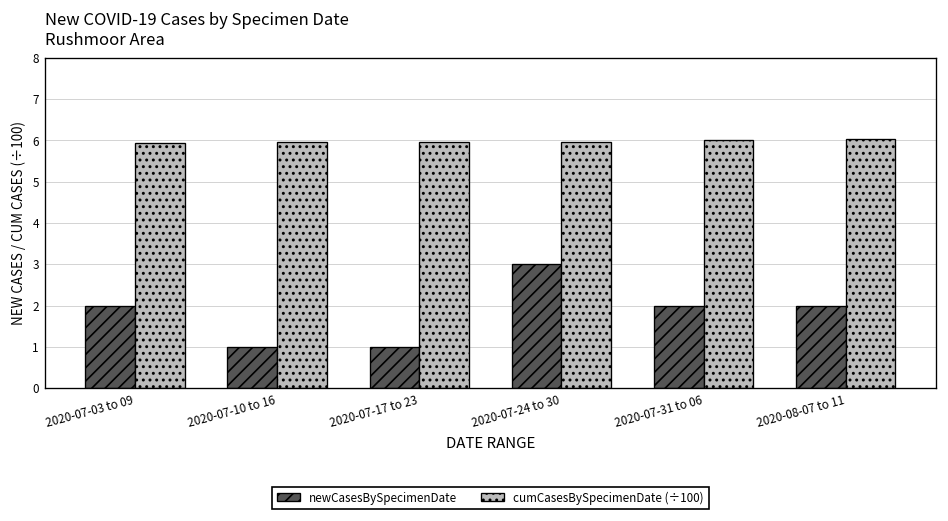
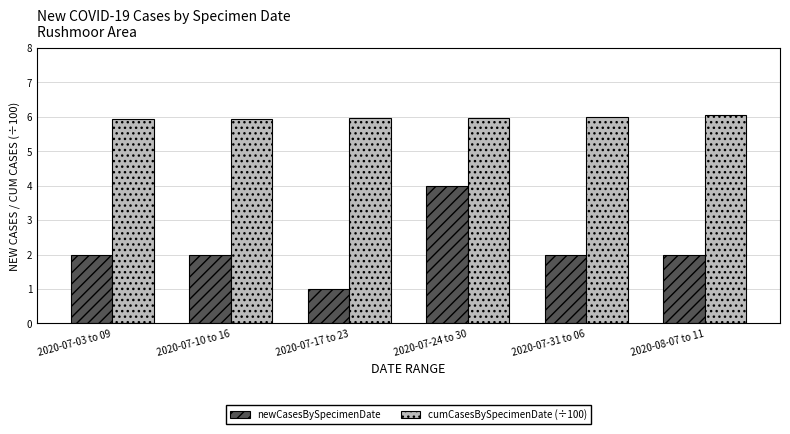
  {
    "newCasesBySpecimenDate": {
      "2020-07-03 to 09": 2,
-     "2020-07-10 to 16": 1,
+     "2020-07-10 to 16": 2,
      "2020-07-17 to 23": 1,
-     "2020-07-24 to 30": 3,
+     "2020-07-24 to 30": 4,
      "2020-07-31 to 06": 2,
      "2020-08-07 to 11": 2
    },
    "cumCasesBySpecimenDate (÷100)": {
      "2020-07-03 to 09": 6,
      "2020-07-10 to 16": 6,
      "2020-07-17 to 23": 6,
      "2020-07-24 to 30": 6,
      "2020-07-31 to 06": 6,
      "2020-08-07 to 11": 6
    }
  }
